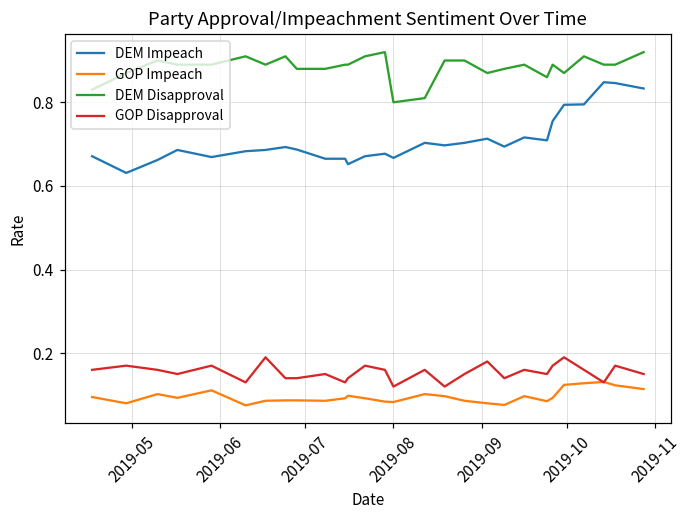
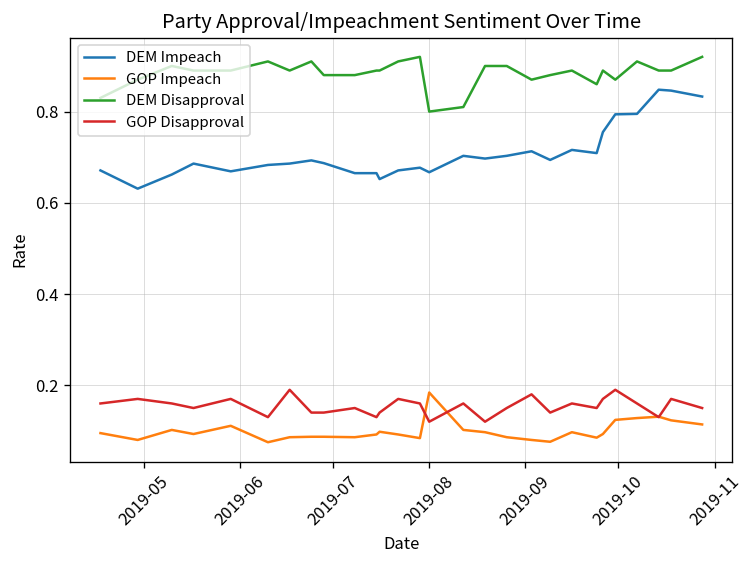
  {
    "DEM Impeach": {
      "2019-08": 0.67
    },
    "GOP Impeach": {
-     "2019-08": 0.08
+     "2019-08": 0.18
    },
    "DEM Disapproval": {
      "2019-08": 0.80
    },
    "GOP Disapproval": {
      "2019-08": 0.12
    }
  }
